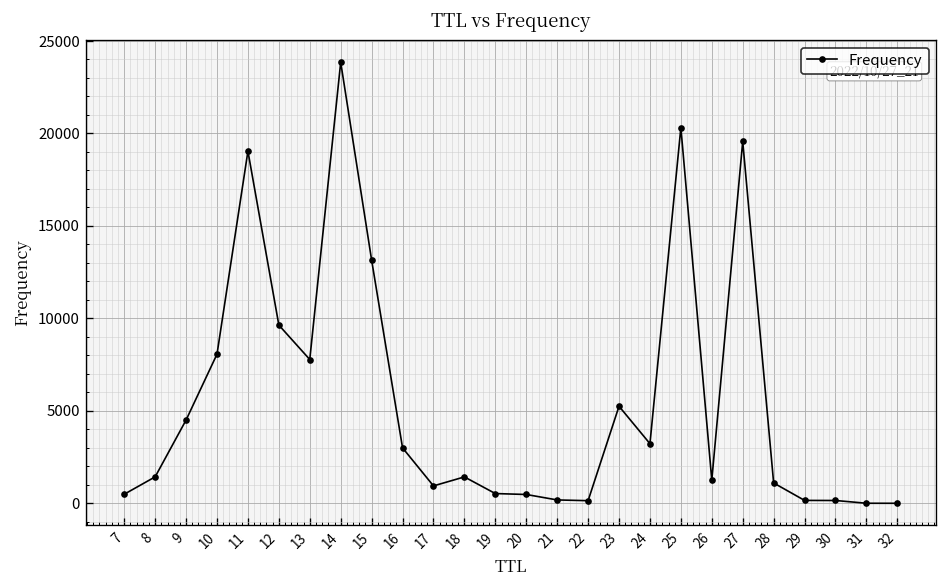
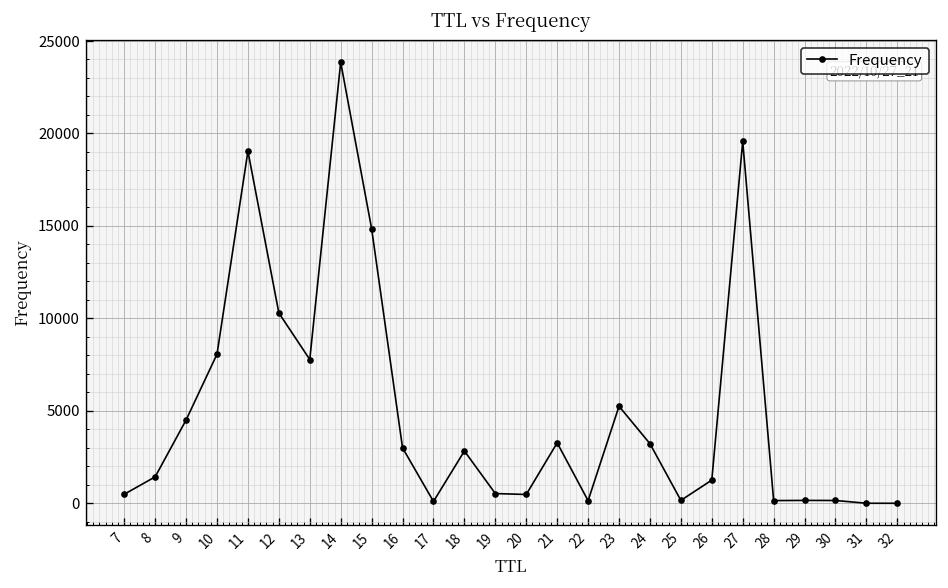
  {
    "7": 500,
    "8": 1400,
    "9": 4500,
    "10": 8100,
    "11": 19000,
-   "12": 9600,
+   "12": 10300,
    "13": 7800,
    "14": 23900,
-   "15": 13200,
+   "15": 14900,
    "16": 3000,
-   "17": 900,
-   "18": 1400,
+   "17": 100,
+   "18": 2800,
    "19": 500,
    "20": 500,
-   "21": 200,
+   "21": 3300,
    "22": 100,
    "23": 5300,
    "24": 3200,
-   "25": 20300,
+   "25": 200,
    "26": 1300,
    "27": 19600,
-   "28": 1100,
+   "28": 200,
    "29": 200,
    "30": 200,
    "31": 0,
    "32": 0
  }
